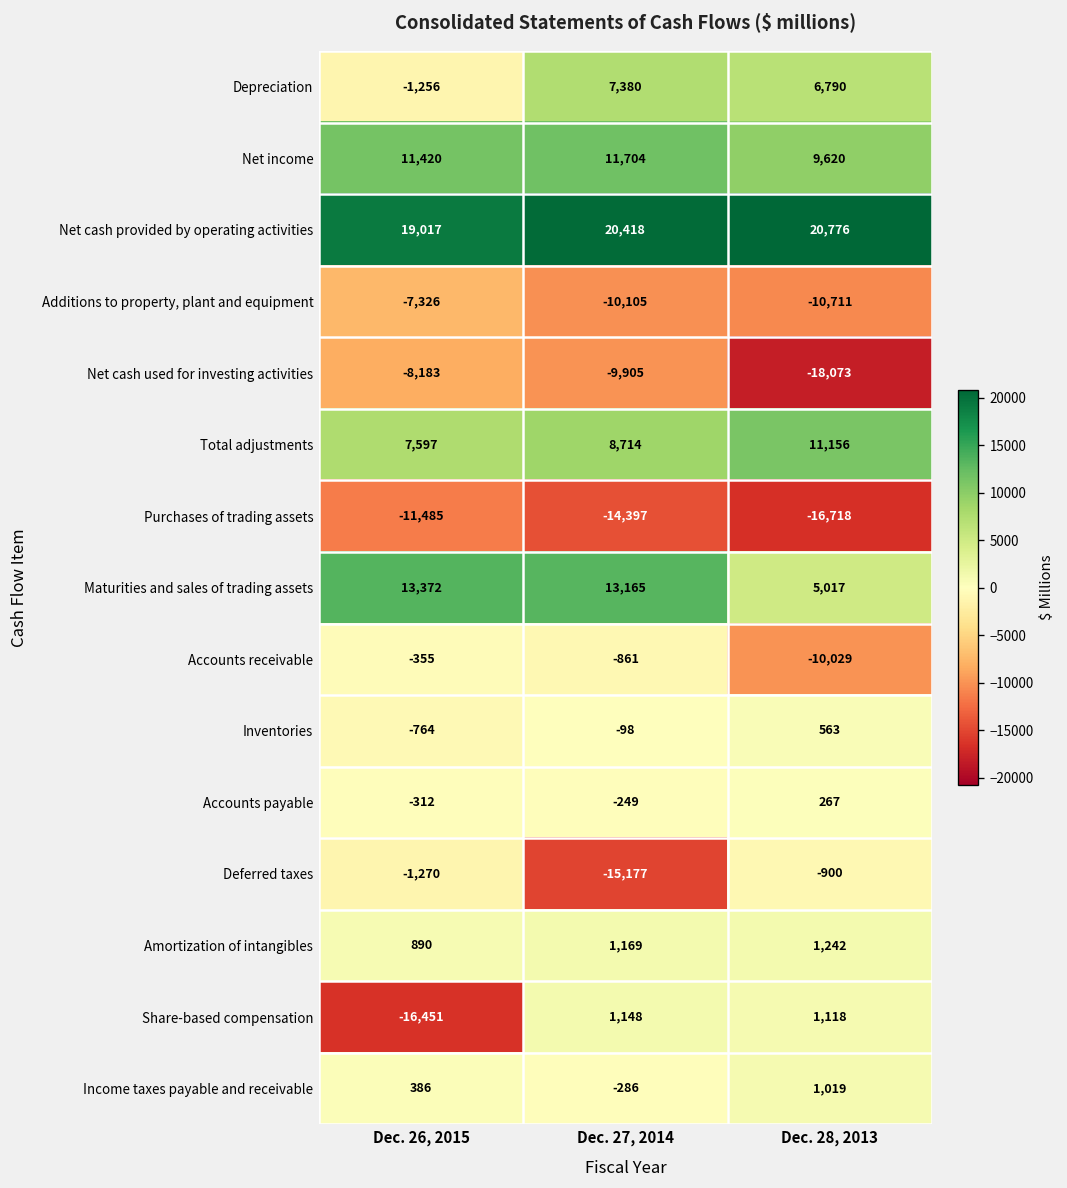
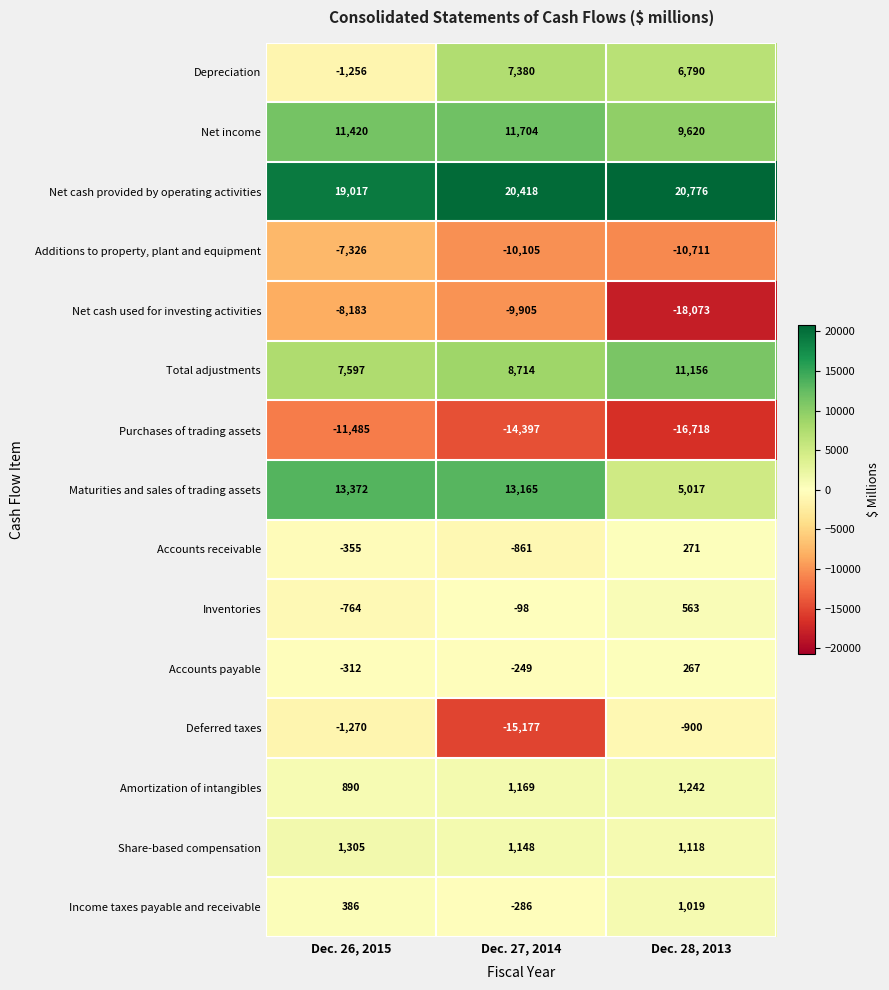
  {
    "Depreciation": {
      "Dec. 26, 2015": "-1,256",
      "Dec. 27, 2014": "7,380",
      "Dec. 28, 2013": "6,790"
    },
    "Net income": {
      "Dec. 26, 2015": "11,420",
      "Dec. 27, 2014": "11,704",
      "Dec. 28, 2013": "9,620"
    },
    "Net cash provided by operating activities": {
      "Dec. 26, 2015": "19,017",
      "Dec. 27, 2014": "20,418",
      "Dec. 28, 2013": "20,776"
    },
    "Additions to property, plant and equipment": {
      "Dec. 26, 2015": "-7,326",
      "Dec. 27, 2014": "-10,105",
      "Dec. 28, 2013": "-10,711"
    },
    "Net cash used for investing activities": {
      "Dec. 26, 2015": "-8,183",
      "Dec. 27, 2014": "-9,905",
      "Dec. 28, 2013": "-18,073"
    },
    "Total adjustments": {
      "Dec. 26, 2015": "7,597",
      "Dec. 27, 2014": "8,714",
      "Dec. 28, 2013": "11,156"
    },
    "Purchases of trading assets": {
      "Dec. 26, 2015": "-11,485",
      "Dec. 27, 2014": "-14,397",
      "Dec. 28, 2013": "-16,718"
    },
    "Maturities and sales of trading assets": {
      "Dec. 26, 2015": "13,372",
      "Dec. 27, 2014": "13,165",
      "Dec. 28, 2013": "5,017"
    },
    "Accounts receivable": {
      "Dec. 26, 2015": "-355",
      "Dec. 27, 2014": "-861",
-     "Dec. 28, 2013": "-10,029"
+     "Dec. 28, 2013": "271"
    },
    "Inventories": {
      "Dec. 26, 2015": "-764",
      "Dec. 27, 2014": "-98",
      "Dec. 28, 2013": "563"
    },
    "Accounts payable": {
      "Dec. 26, 2015": "-312",
      "Dec. 27, 2014": "-249",
      "Dec. 28, 2013": "267"
    },
    "Deferred taxes": {
      "Dec. 26, 2015": "-1,270",
      "Dec. 27, 2014": "-15,177",
      "Dec. 28, 2013": "-900"
    },
    "Amortization of intangibles": {
      "Dec. 26, 2015": "890",
      "Dec. 27, 2014": "1,169",
      "Dec. 28, 2013": "1,242"
    },
    "Share-based compensation": {
-     "Dec. 26, 2015": "-16,451",
+     "Dec. 26, 2015": "1,305",
      "Dec. 27, 2014": "1,148",
      "Dec. 28, 2013": "1,118"
    },
    "Income taxes payable and receivable": {
      "Dec. 26, 2015": "386",
      "Dec. 27, 2014": "-286",
      "Dec. 28, 2013": "1,019"
    }
  }
